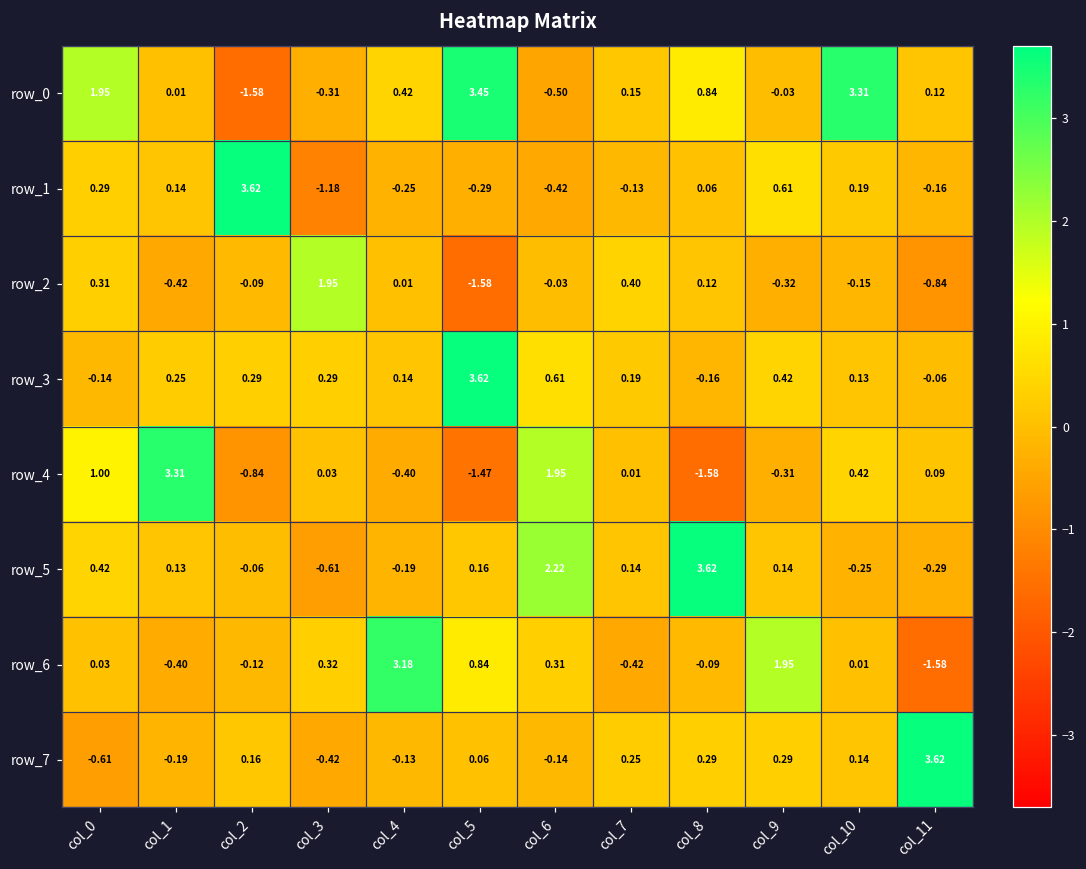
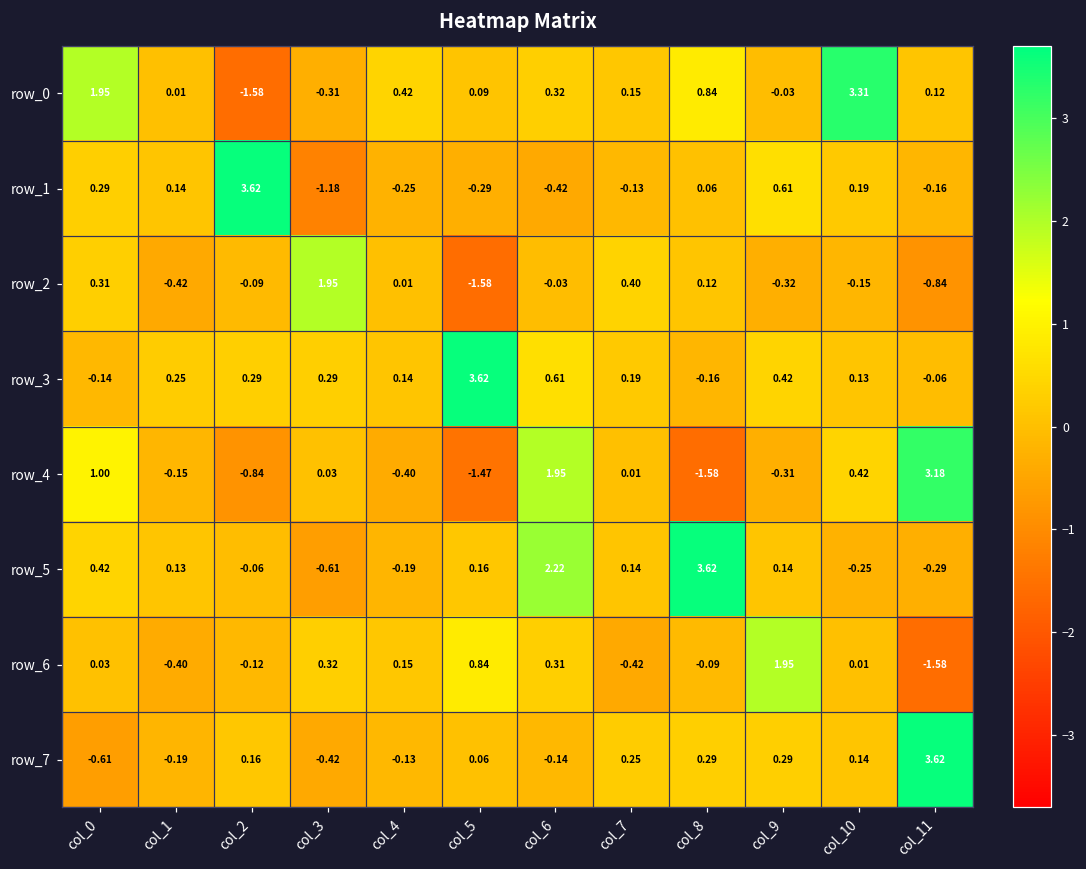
  {
    "row_0": {
      "col_0": 1.95,
      "col_1": 0.01,
      "col_2": -1.58,
      "col_3": -0.31,
      "col_4": 0.42,
-     "col_5": 3.45,
-     "col_6": -0.50,
+     "col_5": 0.09,
+     "col_6": 0.32,
      "col_7": 0.15,
      "col_8": 0.84,
      "col_9": -0.03,
      "col_10": 3.31,
      "col_11": 0.12
    },
    "row_1": {
      "col_0": 0.29,
      "col_1": 0.14,
      "col_2": 3.62,
      "col_3": -1.18,
      "col_4": -0.25,
      "col_5": -0.29,
      "col_6": -0.42,
      "col_7": -0.13,
      "col_8": 0.06,
      "col_9": 0.61,
      "col_10": 0.19,
      "col_11": -0.16
    },
    "row_2": {
      "col_0": 0.31,
      "col_1": -0.42,
      "col_2": -0.09,
      "col_3": 1.95,
      "col_4": 0.01,
      "col_5": -1.58,
      "col_6": -0.03,
      "col_7": 0.40,
      "col_8": 0.12,
      "col_9": -0.32,
      "col_10": -0.15,
      "col_11": -0.84
    },
    "row_3": {
      "col_0": -0.14,
      "col_1": 0.25,
      "col_2": 0.29,
      "col_3": 0.29,
      "col_4": 0.14,
      "col_5": 3.62,
      "col_6": 0.61,
      "col_7": 0.19,
      "col_8": -0.16,
      "col_9": 0.42,
      "col_10": 0.13,
      "col_11": -0.06
    },
    "row_4": {
      "col_0": 1.00,
-     "col_1": 3.31,
+     "col_1": -0.15,
      "col_2": -0.84,
      "col_3": 0.03,
      "col_4": -0.40,
      "col_5": -1.47,
      "col_6": 1.95,
      "col_7": 0.01,
      "col_8": -1.58,
      "col_9": -0.31,
      "col_10": 0.42,
-     "col_11": 0.09
+     "col_11": 3.18
    },
    "row_5": {
      "col_0": 0.42,
      "col_1": 0.13,
      "col_2": -0.06,
      "col_3": -0.61,
      "col_4": -0.19,
      "col_5": 0.16,
      "col_6": 2.22,
      "col_7": 0.14,
      "col_8": 3.62,
      "col_9": 0.14,
      "col_10": -0.25,
      "col_11": -0.29
    },
    "row_6": {
      "col_0": 0.03,
      "col_1": -0.40,
      "col_2": -0.12,
      "col_3": 0.32,
-     "col_4": 3.18,
+     "col_4": 0.15,
      "col_5": 0.84,
      "col_6": 0.31,
      "col_7": -0.42,
      "col_8": -0.09,
      "col_9": 1.95,
      "col_10": 0.01,
      "col_11": -1.58
    },
    "row_7": {
      "col_0": -0.61,
      "col_1": -0.19,
      "col_2": 0.16,
      "col_3": -0.42,
      "col_4": -0.13,
      "col_5": 0.06,
      "col_6": -0.14,
      "col_7": 0.25,
      "col_8": 0.29,
      "col_9": 0.29,
      "col_10": 0.14,
      "col_11": 3.62
    }
  }
